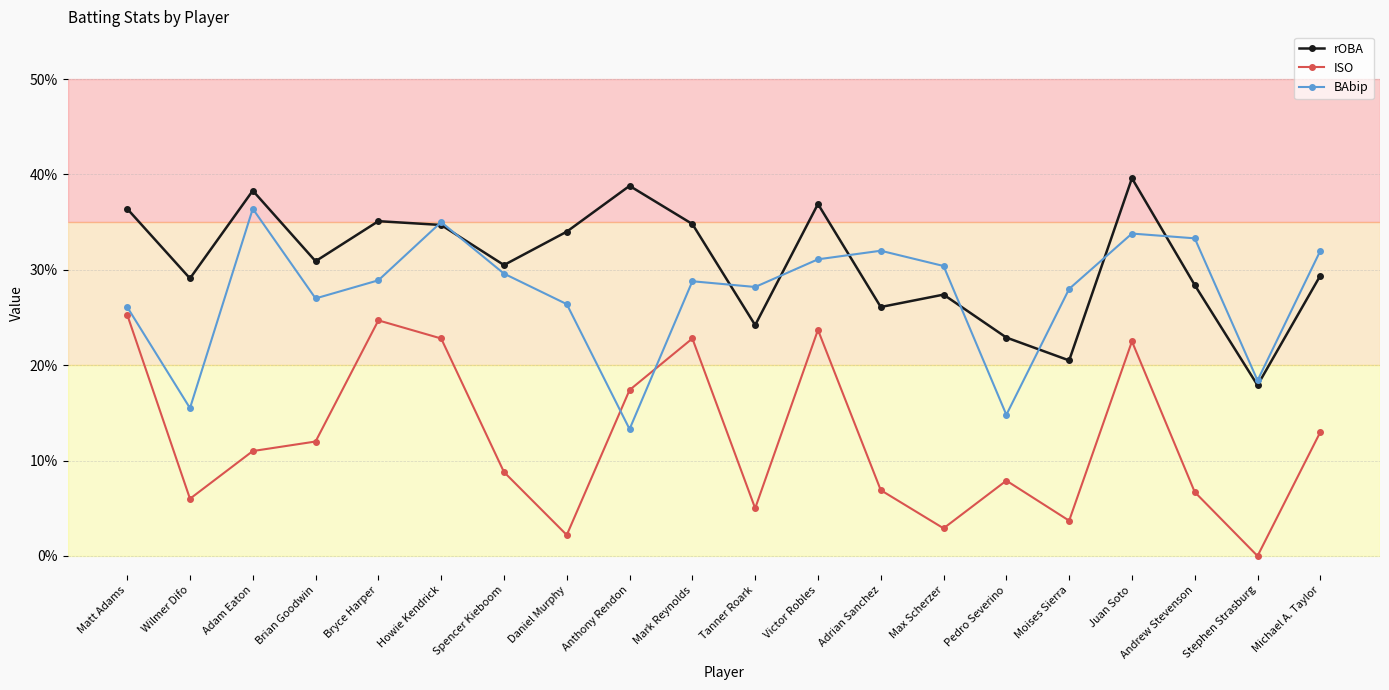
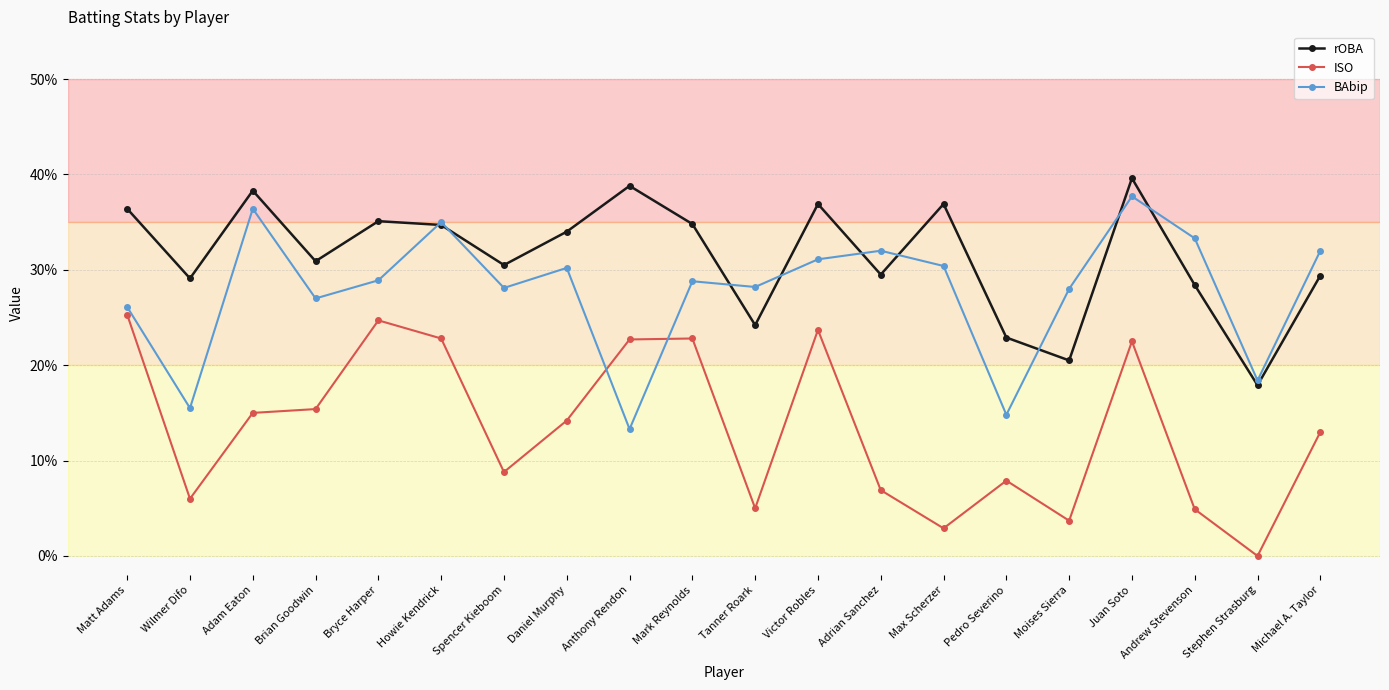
  {
    "rOBA": {
      "Matt Adams": "36%",
      "Wilmer Difo": "29%",
      "Adam Eaton": "38%",
      "Brian Goodwin": "31%",
      "Bryce Harper": "35%",
      "Howie Kendrick": "35%",
      "Spencer Kieboom": "31%",
      "Daniel Murphy": "34%",
      "Anthony Rendon": "39%",
      "Mark Reynolds": "35%",
      "Tanner Roark": "24%",
      "Victor Robles": "37%",
-     "Adrian Sanchez": "26%",
-     "Max Scherzer": "27%",
+     "Adrian Sanchez": "30%",
+     "Max Scherzer": "37%",
      "Pedro Severino": "23%",
      "Moises Sierra": "21%",
      "Juan Soto": "40%",
      "Andrew Stevenson": "28%",
      "Stephen Strasburg": "18%",
      "Michael A. Taylor": "29%"
    },
    "ISO": {
      "Matt Adams": "25%",
      "Wilmer Difo": "6%",
-     "Adam Eaton": "11%",
-     "Brian Goodwin": "12%",
+     "Adam Eaton": "15%",
+     "Brian Goodwin": "15%",
      "Bryce Harper": "25%",
      "Howie Kendrick": "23%",
      "Spencer Kieboom": "9%",
-     "Daniel Murphy": "2%",
-     "Anthony Rendon": "17%",
+     "Daniel Murphy": "14%",
+     "Anthony Rendon": "23%",
      "Mark Reynolds": "23%",
      "Tanner Roark": "5%",
      "Victor Robles": "24%",
      "Adrian Sanchez": "7%",
      "Max Scherzer": "3%",
      "Pedro Severino": "8%",
      "Moises Sierra": "4%",
      "Juan Soto": "23%",
-     "Andrew Stevenson": "7%",
+     "Andrew Stevenson": "5%",
      "Stephen Strasburg": "0%",
      "Michael A. Taylor": "13%"
    },
    "BAbip": {
      "Matt Adams": "26%",
      "Wilmer Difo": "16%",
      "Adam Eaton": "36%",
      "Brian Goodwin": "27%",
      "Bryce Harper": "29%",
      "Howie Kendrick": "35%",
-     "Spencer Kieboom": "30%",
-     "Daniel Murphy": "26%",
+     "Spencer Kieboom": "28%",
+     "Daniel Murphy": "30%",
      "Anthony Rendon": "13%",
      "Mark Reynolds": "29%",
      "Tanner Roark": "28%",
      "Victor Robles": "31%",
      "Adrian Sanchez": "32%",
      "Max Scherzer": "30%",
      "Pedro Severino": "15%",
      "Moises Sierra": "28%",
-     "Juan Soto": "34%",
+     "Juan Soto": "38%",
      "Andrew Stevenson": "33%",
      "Stephen Strasburg": "18%",
      "Michael A. Taylor": "32%"
    }
  }
